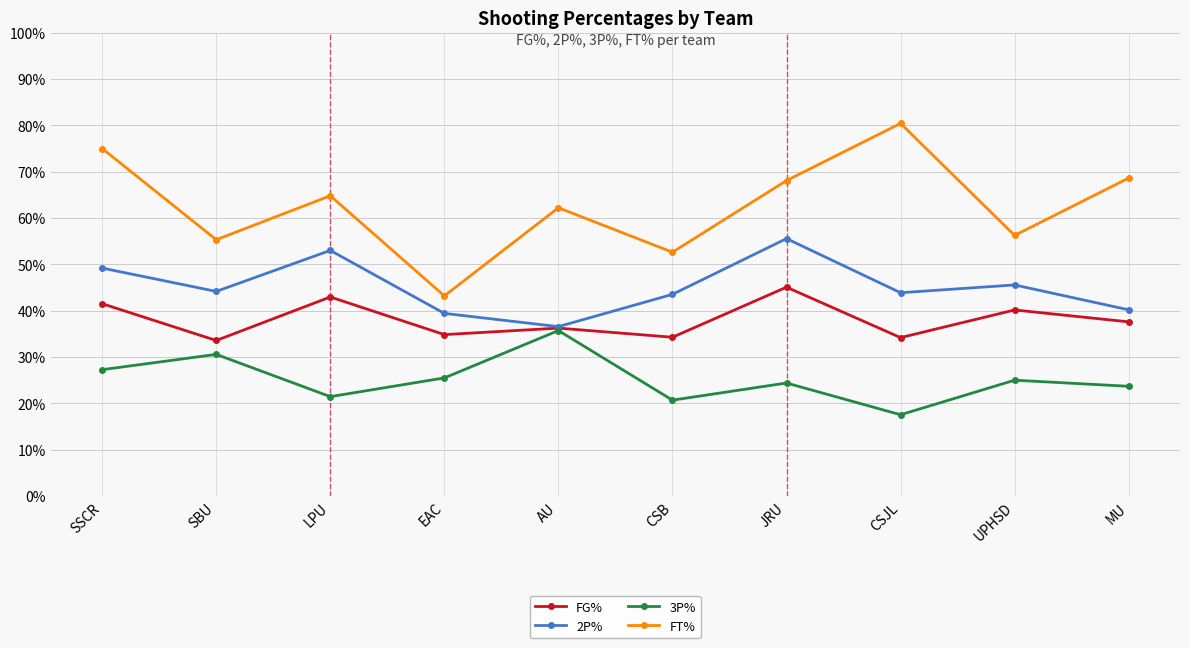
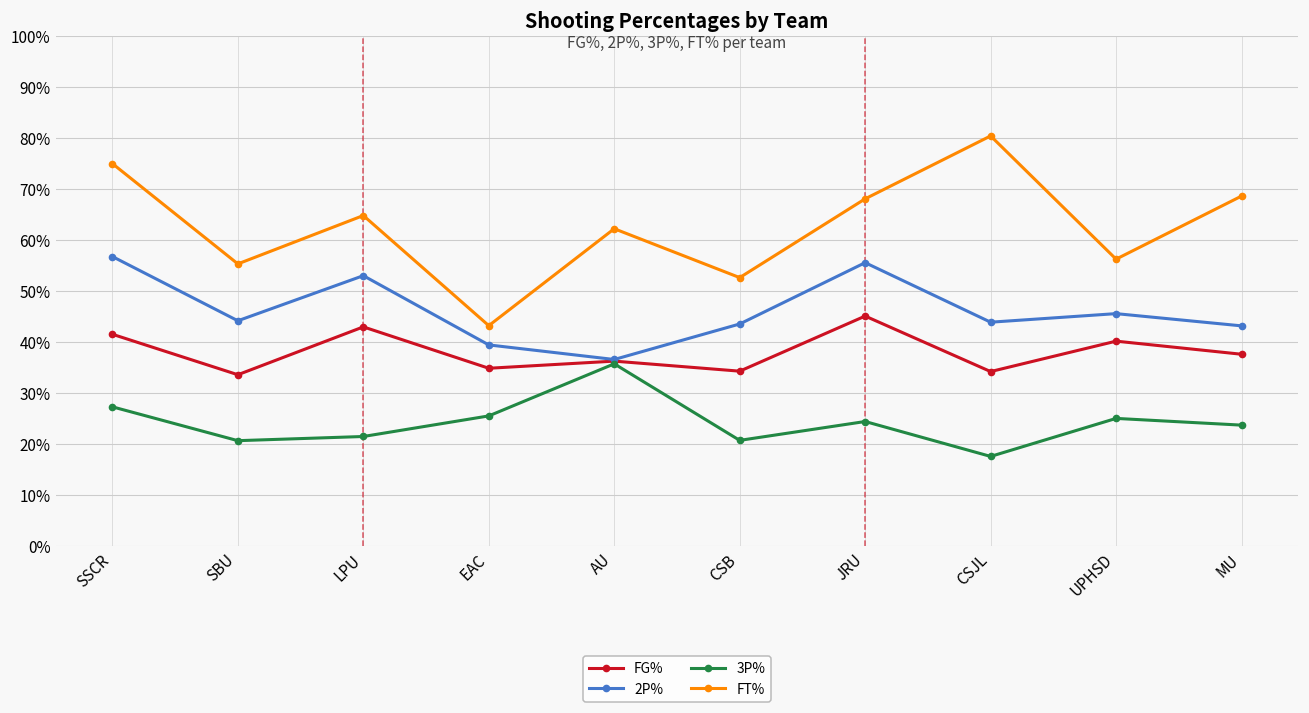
  {
    "FG%": {
      "SSCR": "42%",
      "SBU": "34%",
      "LPU": "43%",
      "EAC": "35%",
      "CSB": "34%",
      "JRU": "45%",
      "CSJL": "34%",
      "UPHSD": "40%",
      "MU": "38%"
    },
    "2P%": {
-     "SSCR": "49%",
+     "SSCR": "57%",
      "SBU": "44%",
      "LPU": "53%",
      "EAC": "39%",
      "CSB": "44%",
      "JRU": "56%",
      "CSJL": "44%",
      "UPHSD": "46%",
-     "MU": "40%"
+     "MU": "43%"
    },
    "3P%": {
      "SSCR": "27%",
-     "SBU": "31%",
+     "SBU": "21%",
      "LPU": "21%",
      "EAC": "25%",
      "CSB": "21%",
      "JRU": "24%",
      "CSJL": "18%",
      "UPHSD": "25%",
      "MU": "24%"
    },
    "FT%": {
      "SSCR": "75%",
      "SBU": "55%",
      "LPU": "65%",
      "EAC": "43%",
      "AU": "62%",
      "CSB": "53%",
      "JRU": "68%",
      "CSJL": "80%",
      "UPHSD": "56%",
      "MU": "69%"
    }
  }
